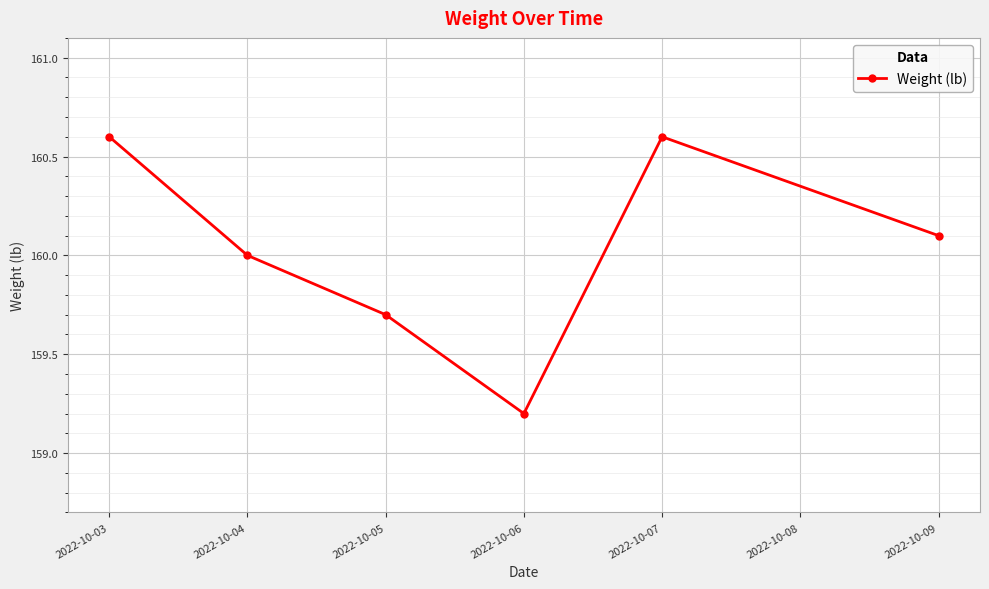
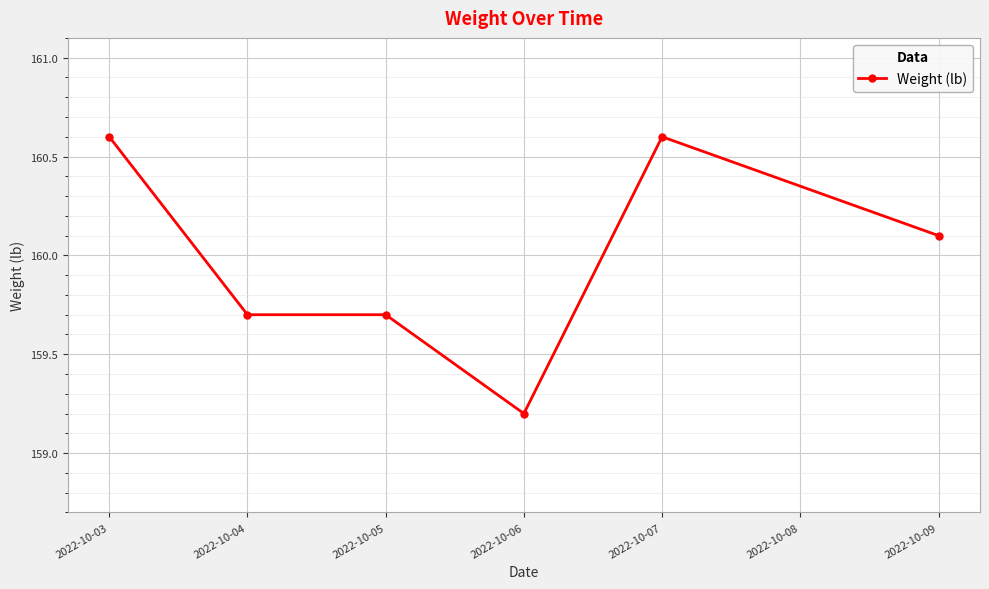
  {
    "2022-10-03": 160.6,
-   "2022-10-04": 160.0,
+   "2022-10-04": 159.7,
    "2022-10-05": 159.7,
    "2022-10-06": 159.2,
    "2022-10-07": 160.6,
    "2022-10-09": 160.1
  }
